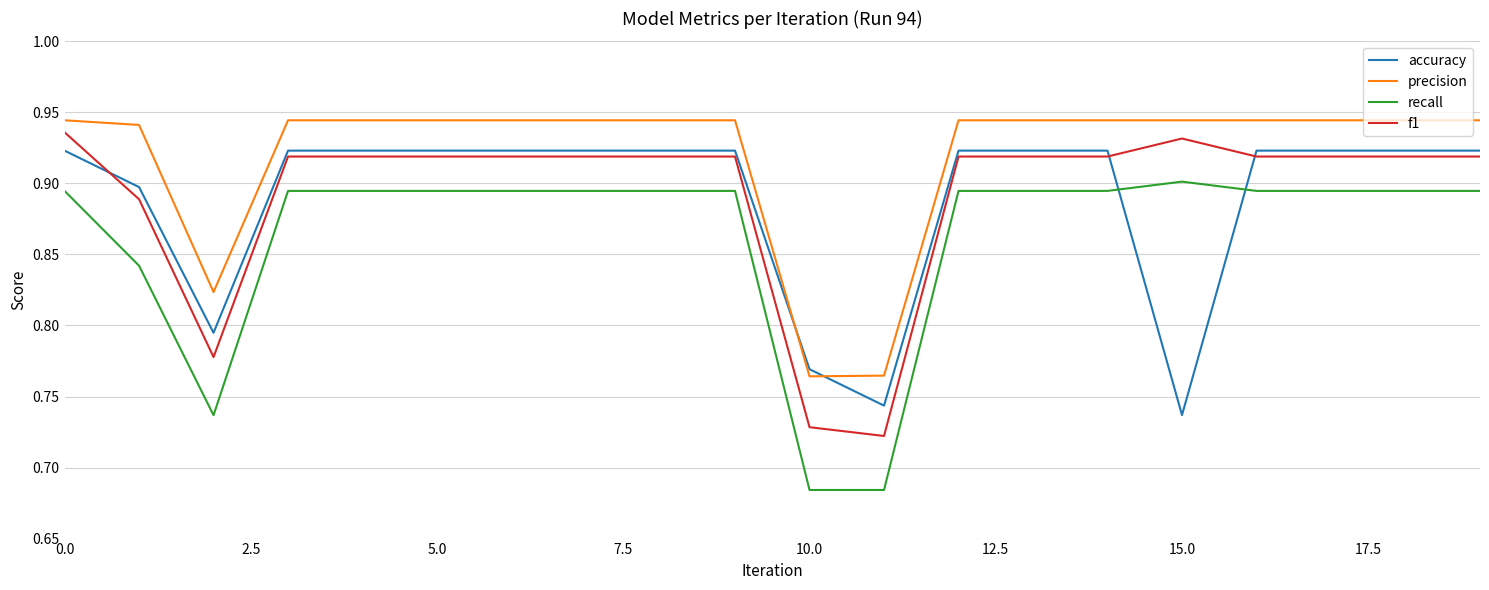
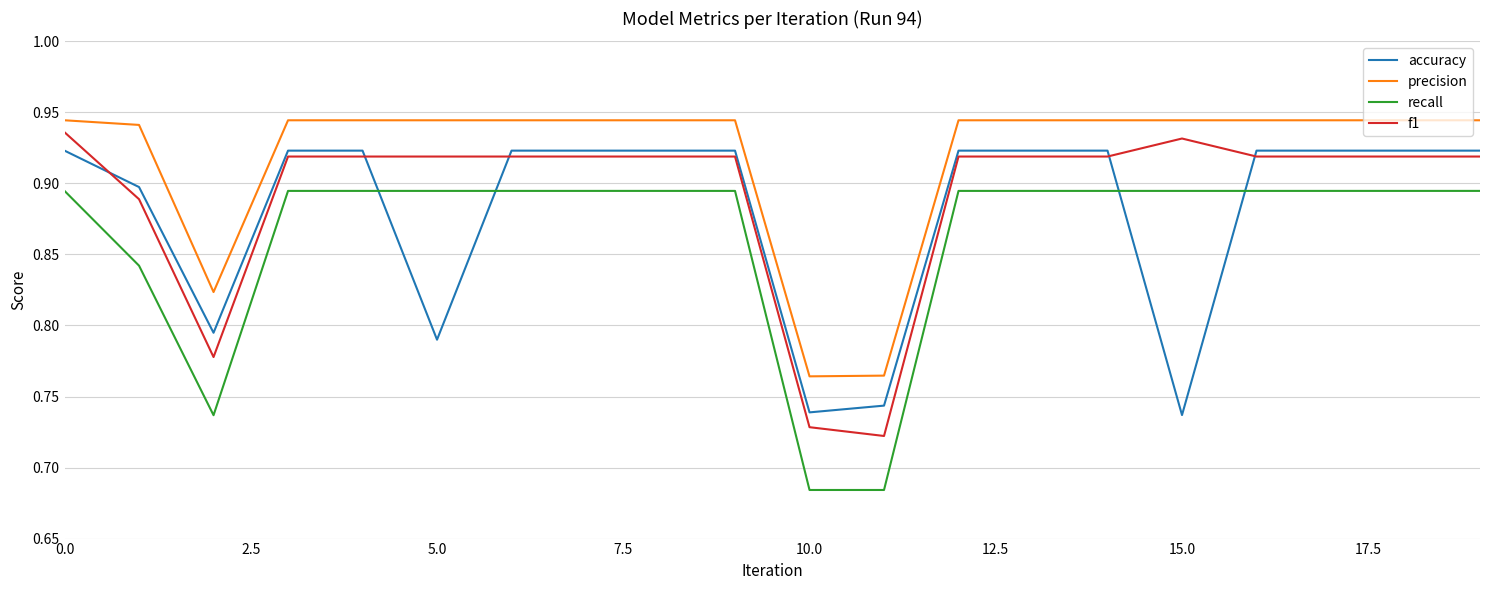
  {
    "accuracy": {
      "0.0": 0.923,
-     "5.0": 0.923,
-     "10.0": 0.769,
+     "5.0": 0.790,
+     "10.0": 0.739,
      "15.0": 0.737
    },
    "precision": {
      "0.0": 0.944,
      "5.0": 0.944,
      "10.0": 0.764,
      "15.0": 0.944
    },
    "recall": {
      "0.0": 0.895,
      "5.0": 0.895,
      "10.0": 0.684,
-     "15.0": 0.901
+     "15.0": 0.895
    },
    "f1": {
      "0.0": 0.936,
      "5.0": 0.919,
      "10.0": 0.728,
      "15.0": 0.932
    }
  }
